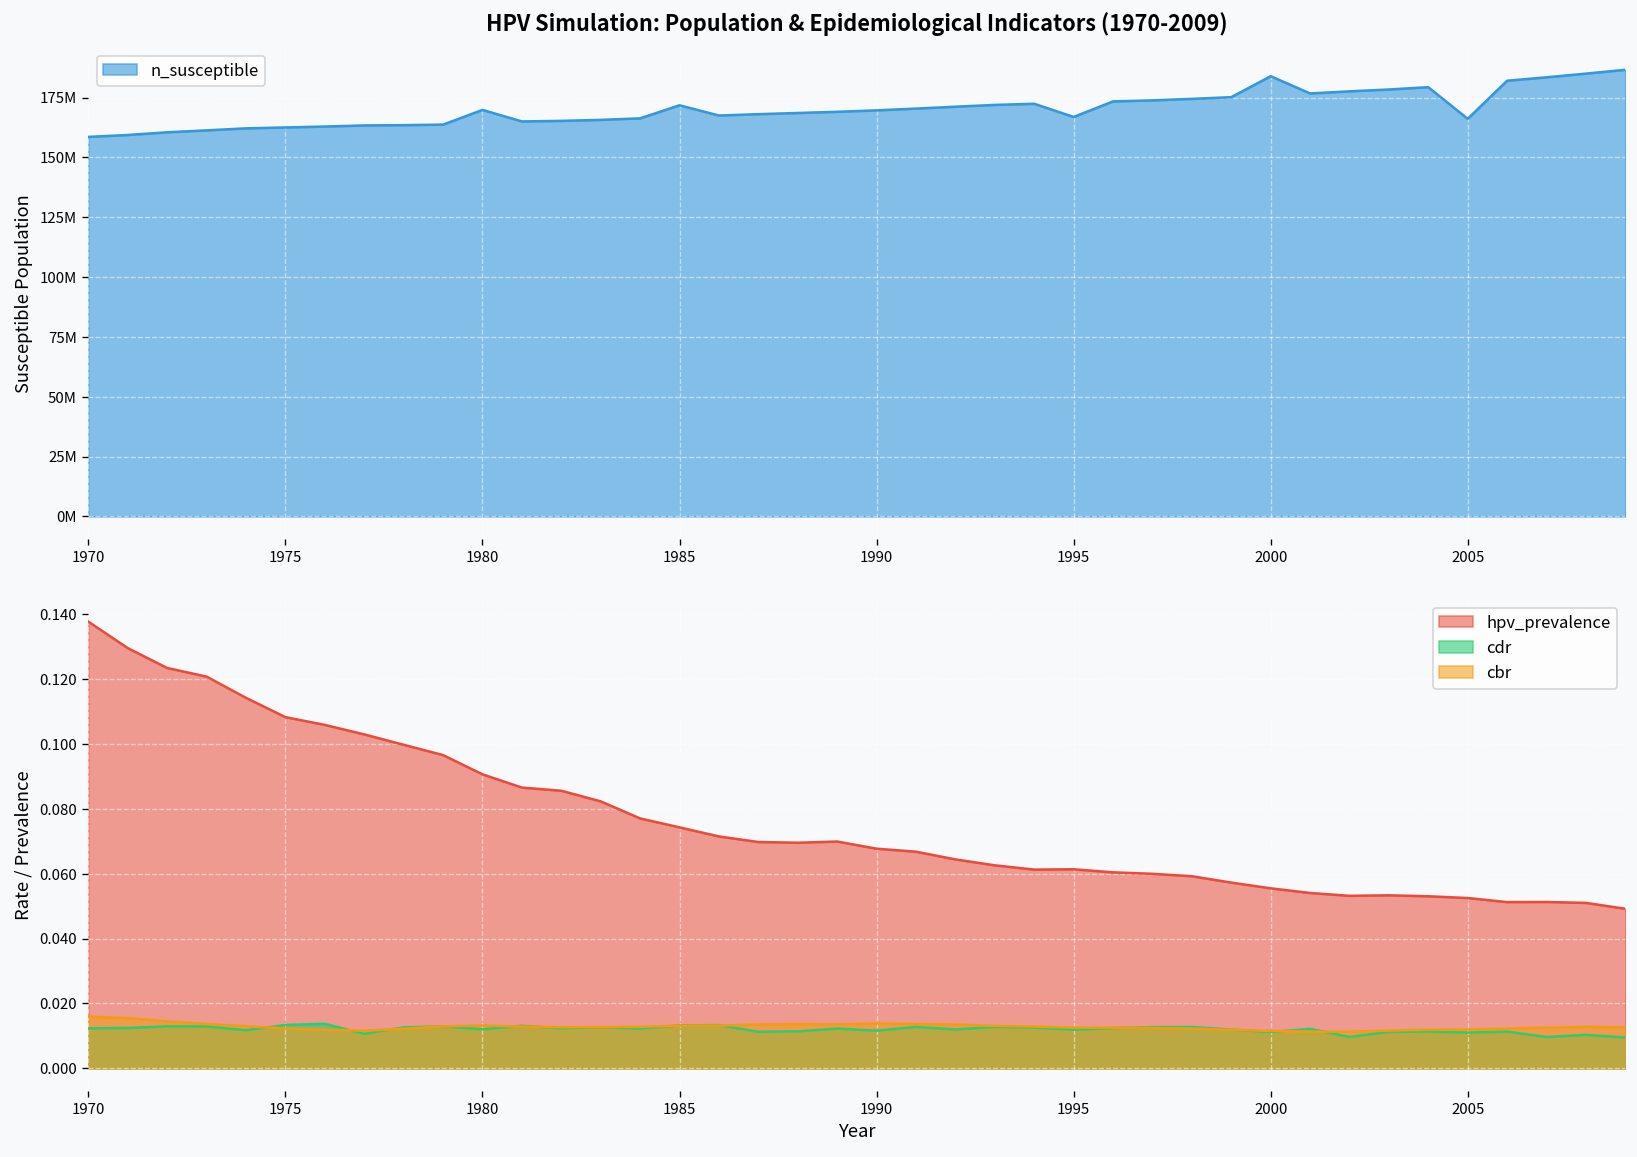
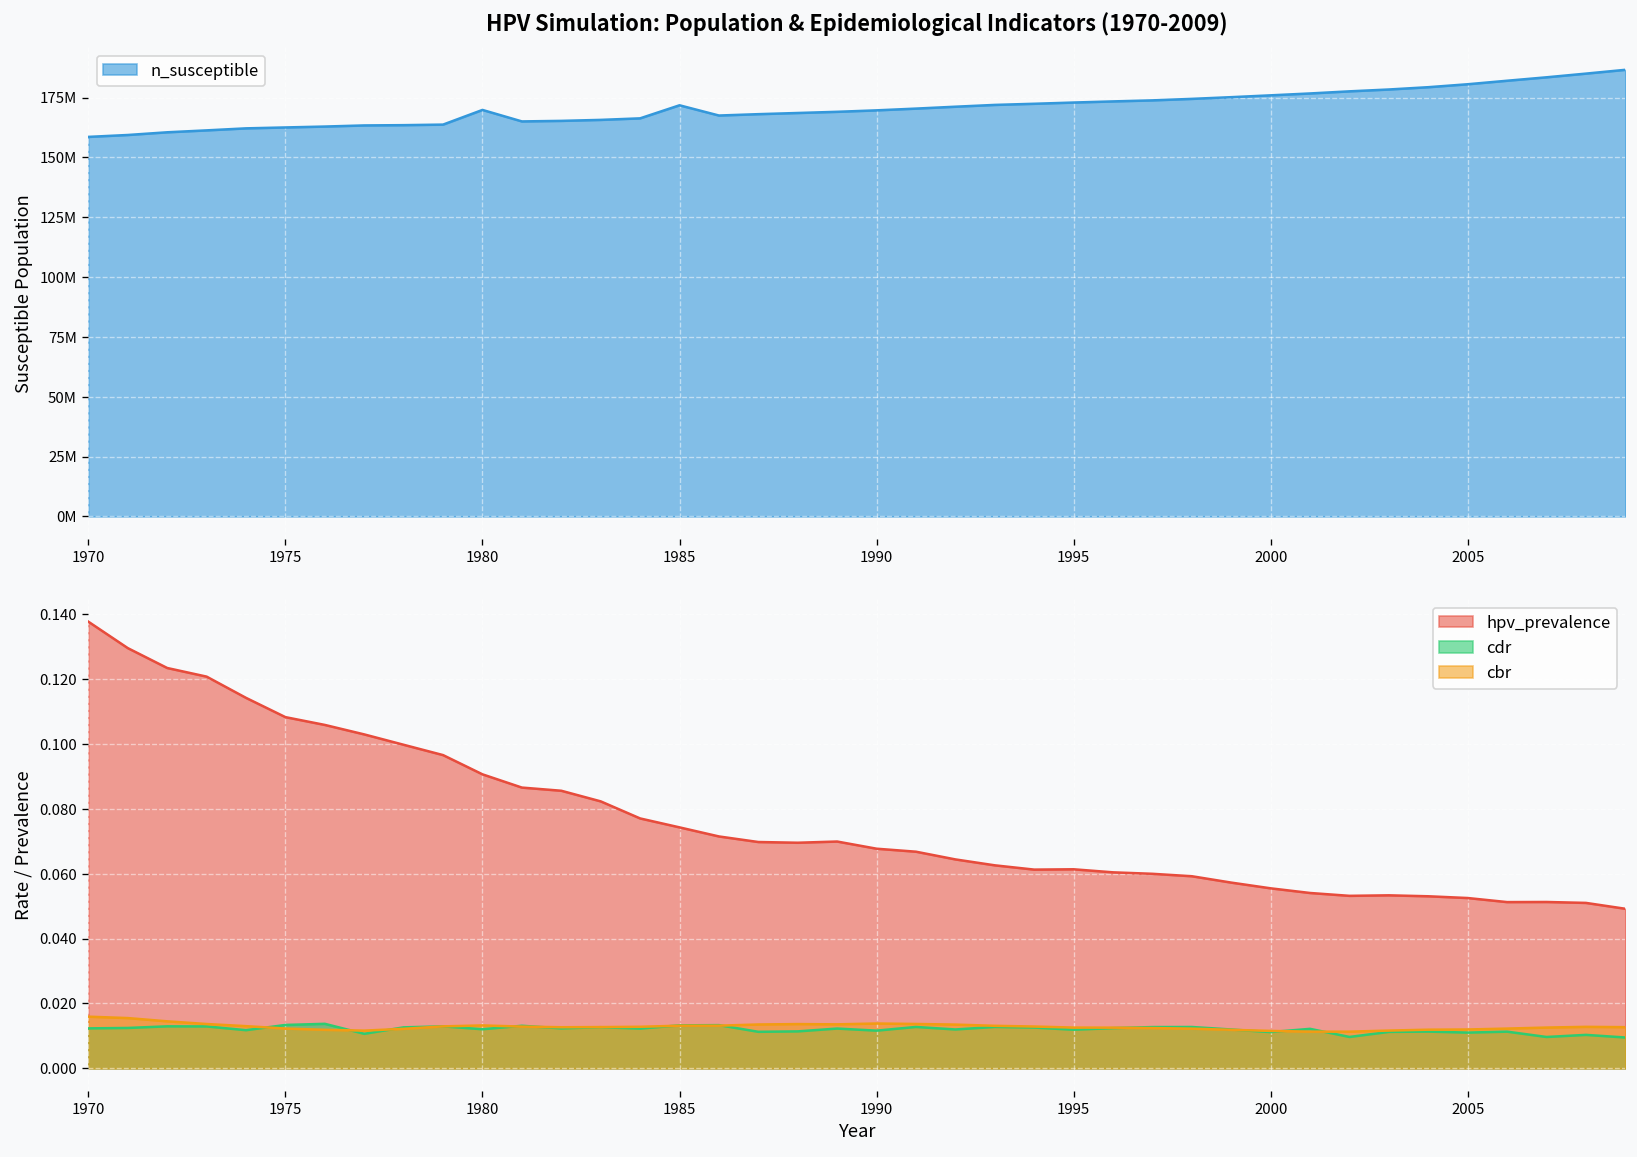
  {
    "HPV Simulation: Population & Epidemiological Indicators (1970-2009)": {
      "1970": 159000000,
      "1975": 163000000,
      "1980": 170000000,
      "1985": 172000000,
      "1990": 170000000,
-     "1995": 167000000,
-     "2000": 184000000,
-     "2005": 166000000
+     "1995": 173000000,
+     "2000": 176000000,
+     "2005": 181000000
    }
  }
